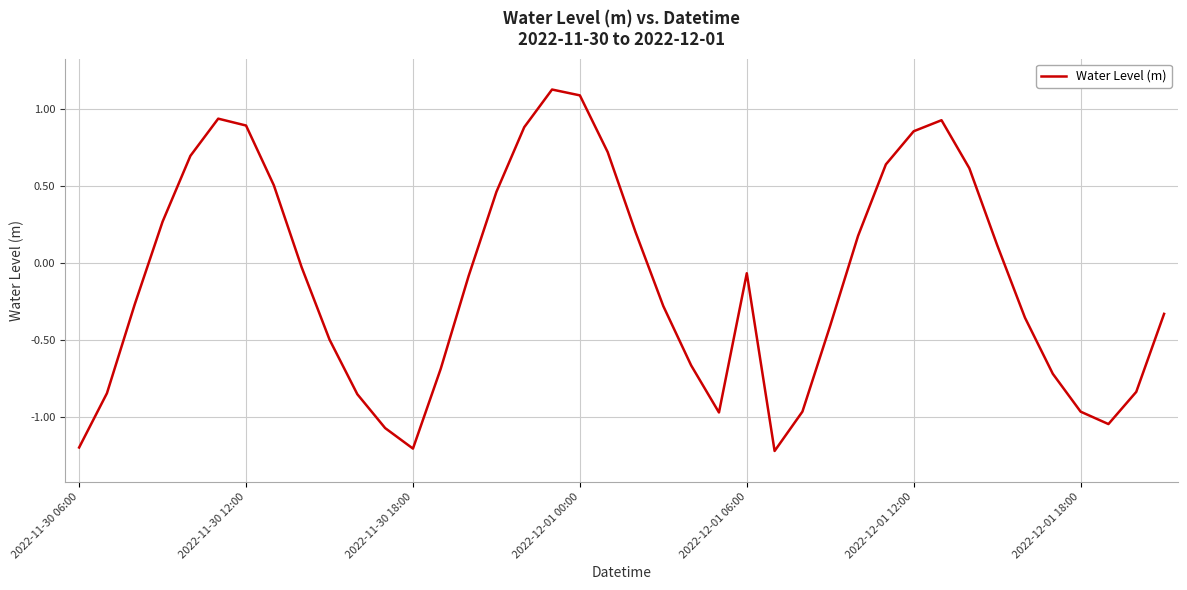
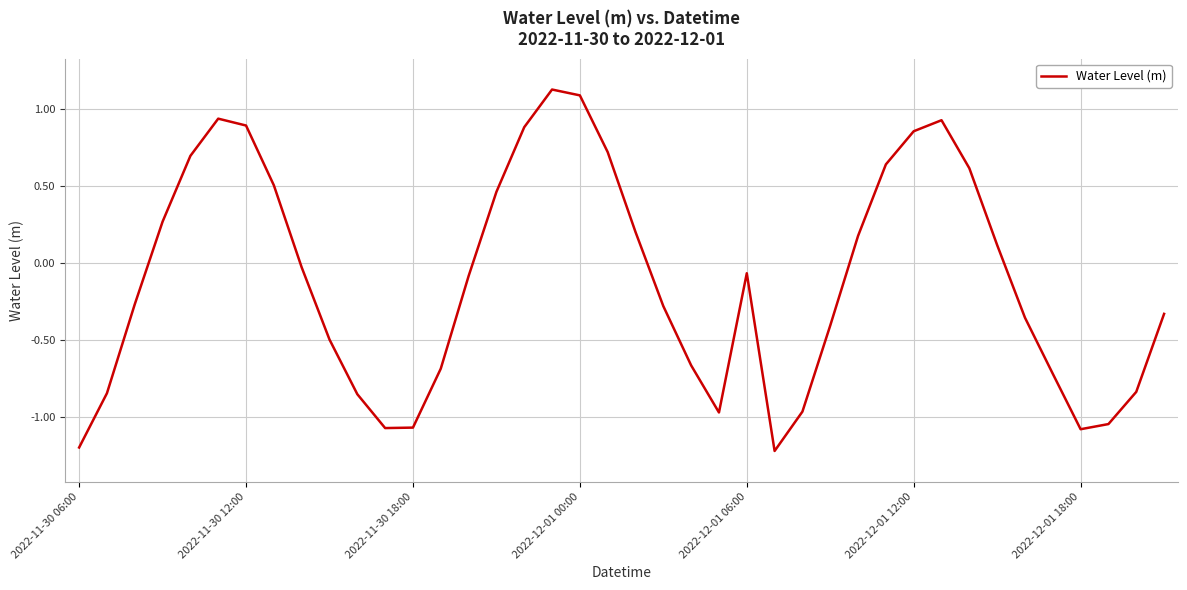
  {
    "2022-11-30 06:00": -1.20,
    "2022-11-30 12:00": 0.89,
-   "2022-11-30 18:00": -1.21,
+   "2022-11-30 18:00": -1.07,
    "2022-12-01 00:00": 1.09,
    "2022-12-01 06:00": -0.07,
    "2022-12-01 12:00": 0.85,
-   "2022-12-01 18:00": -0.97
+   "2022-12-01 18:00": -1.08
  }
